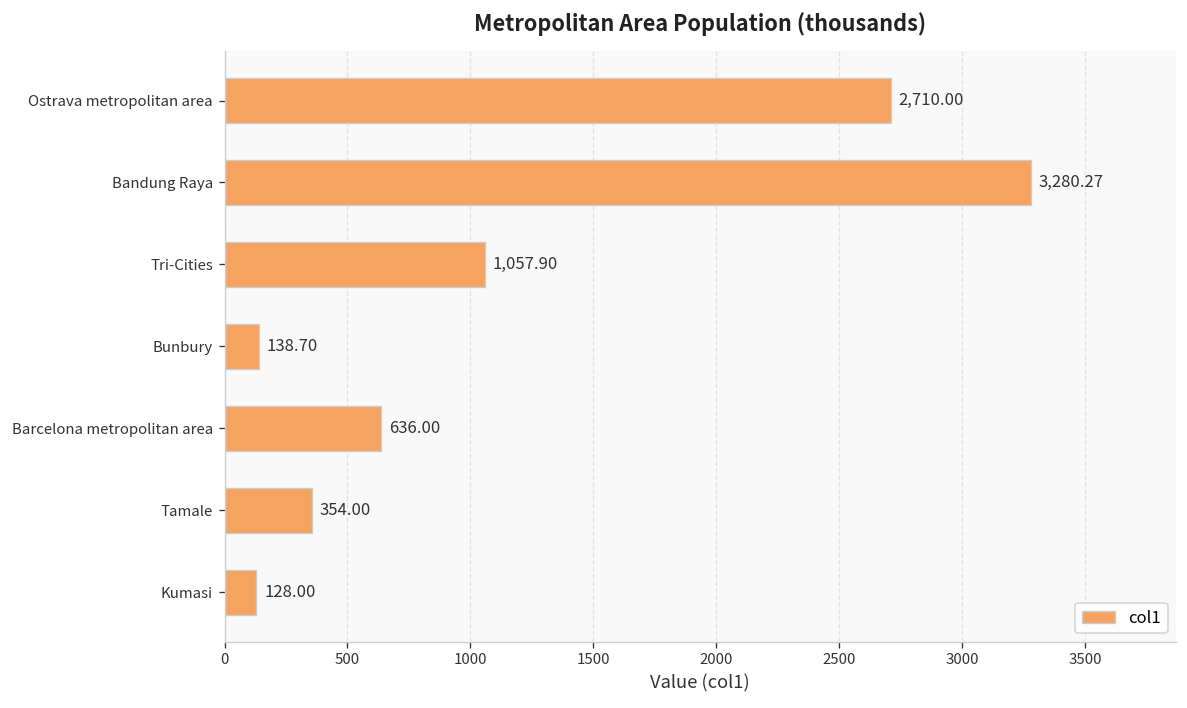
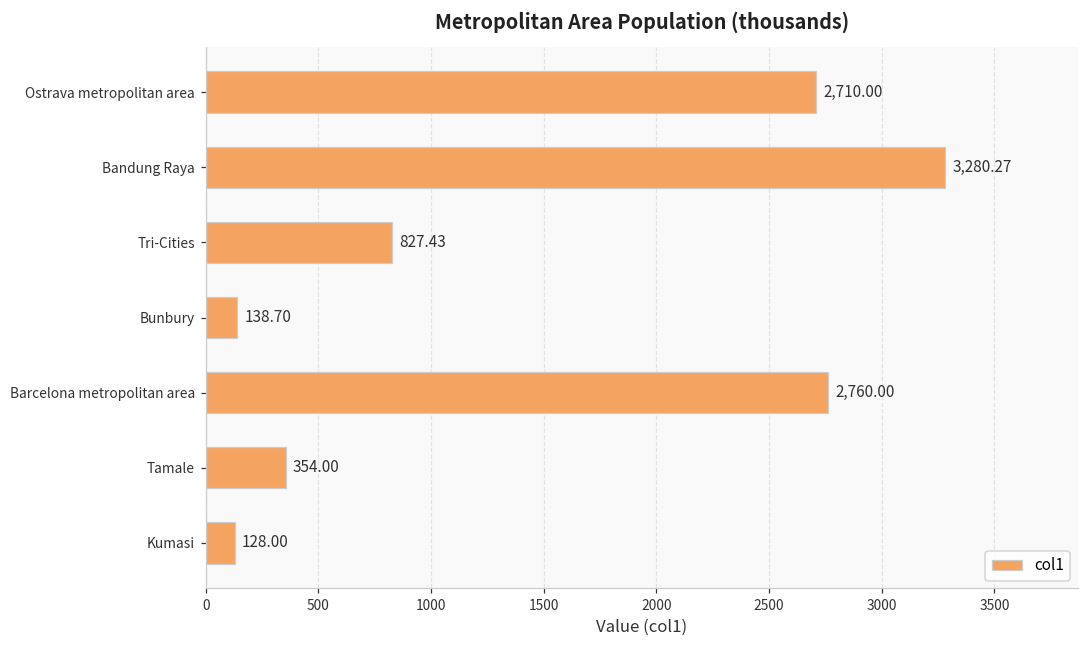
  {
    "Ostrava metropolitan area": "2,710.00",
    "Bandung Raya": "3,280.27",
-   "Tri-Cities": "1,057.90",
+   "Tri-Cities": "827.43",
    "Bunbury": "138.70",
-   "Barcelona metropolitan area": "636.00",
+   "Barcelona metropolitan area": "2,760.00",
    "Tamale": "354.00",
    "Kumasi": "128.00"
  }
